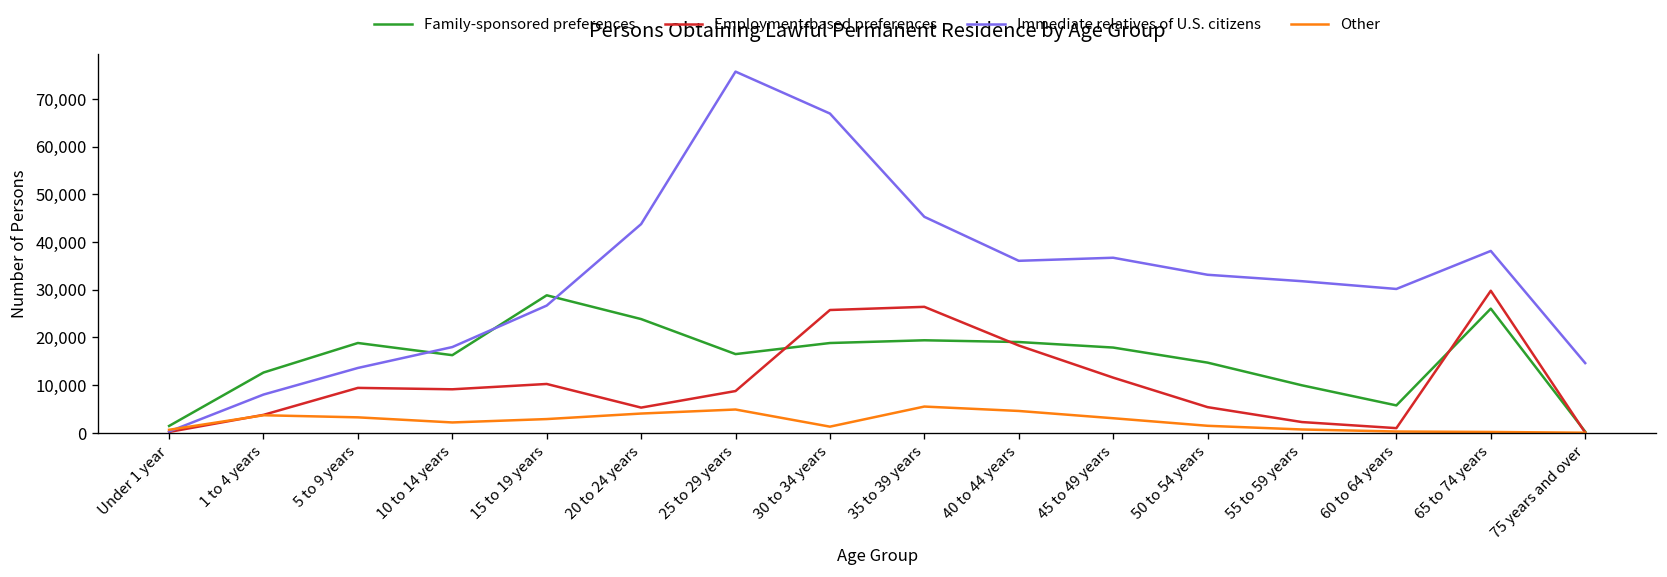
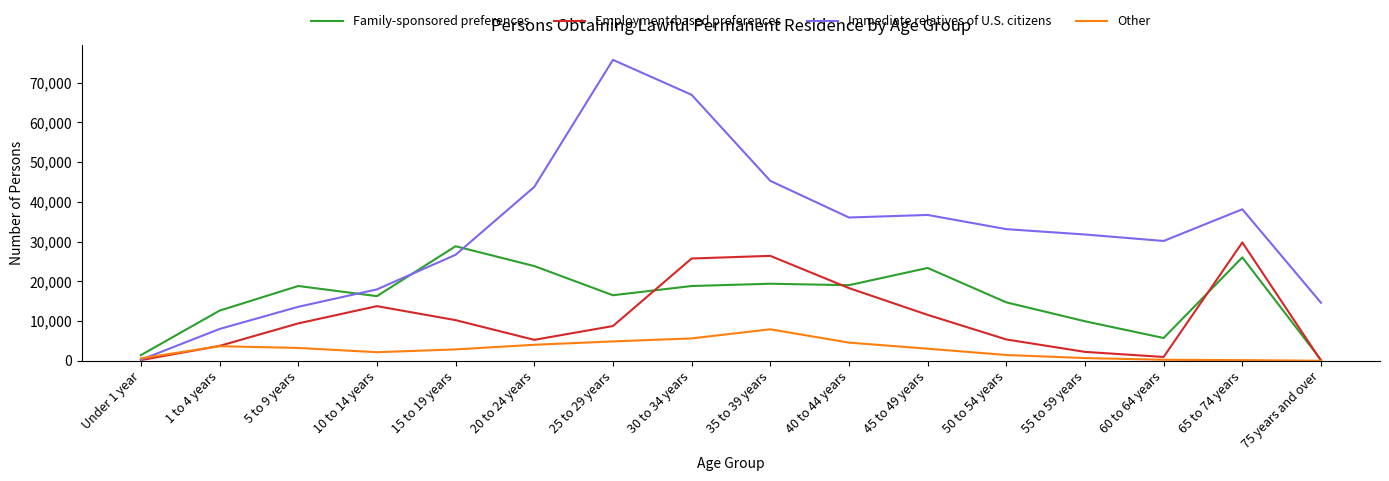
  {
    "Family-sponsored preferences": {
      "Under 1 year": "1,000",
      "1 to 4 years": "13,000",
      "5 to 9 years": "19,000",
      "10 to 14 years": "16,000",
      "15 to 19 years": "29,000",
      "20 to 24 years": "24,000",
      "25 to 29 years": "17,000",
      "30 to 34 years": "19,000",
      "35 to 39 years": "19,000",
      "40 to 44 years": "19,000",
-     "45 to 49 years": "18,000",
+     "45 to 49 years": "23,000",
      "50 to 54 years": "15,000",
      "55 to 59 years": "10,000",
      "60 to 64 years": "6,000",
      "65 to 74 years": "26,000"
    },
    "Employment-based preferences": {
      "5 to 9 years": "9,000",
-     "10 to 14 years": "9,000",
+     "10 to 14 years": "14,000",
      "15 to 19 years": "10,000",
      "20 to 24 years": "5,000",
      "25 to 29 years": "9,000",
      "30 to 34 years": "26,000",
      "35 to 39 years": "26,000",
      "40 to 44 years": "18,000",
      "45 to 49 years": "12,000",
      "50 to 54 years": "5,000",
      "55 to 59 years": "2,000",
      "60 to 64 years": "1,000",
      "65 to 74 years": "30,000"
    },
    "Immediate relatives of U.S. citizens": {
      "1 to 4 years": "8,000",
      "5 to 9 years": "14,000",
      "10 to 14 years": "18,000",
      "15 to 19 years": "27,000",
      "20 to 24 years": "44,000",
      "25 to 29 years": "76,000",
      "30 to 34 years": "67,000",
      "35 to 39 years": "45,000",
      "40 to 44 years": "36,000",
      "45 to 49 years": "37,000",
      "50 to 54 years": "33,000",
      "55 to 59 years": "32,000",
      "60 to 64 years": "30,000",
      "65 to 74 years": "38,000",
      "75 years and over": "15,000"
    },
    "Other": {
      "5 to 9 years": "3,000",
      "10 to 14 years": "2,000",
      "15 to 19 years": "3,000",
      "20 to 24 years": "4,000",
      "25 to 29 years": "5,000",
-     "30 to 34 years": "1,000",
-     "35 to 39 years": "6,000",
+     "30 to 34 years": "6,000",
+     "35 to 39 years": "8,000",
      "40 to 44 years": "5,000",
      "45 to 49 years": "3,000",
      "50 to 54 years": "1,000",
      "55 to 59 years": "1,000",
      "60 to 64 years": "0",
      "65 to 74 years": "0"
    }
  }
